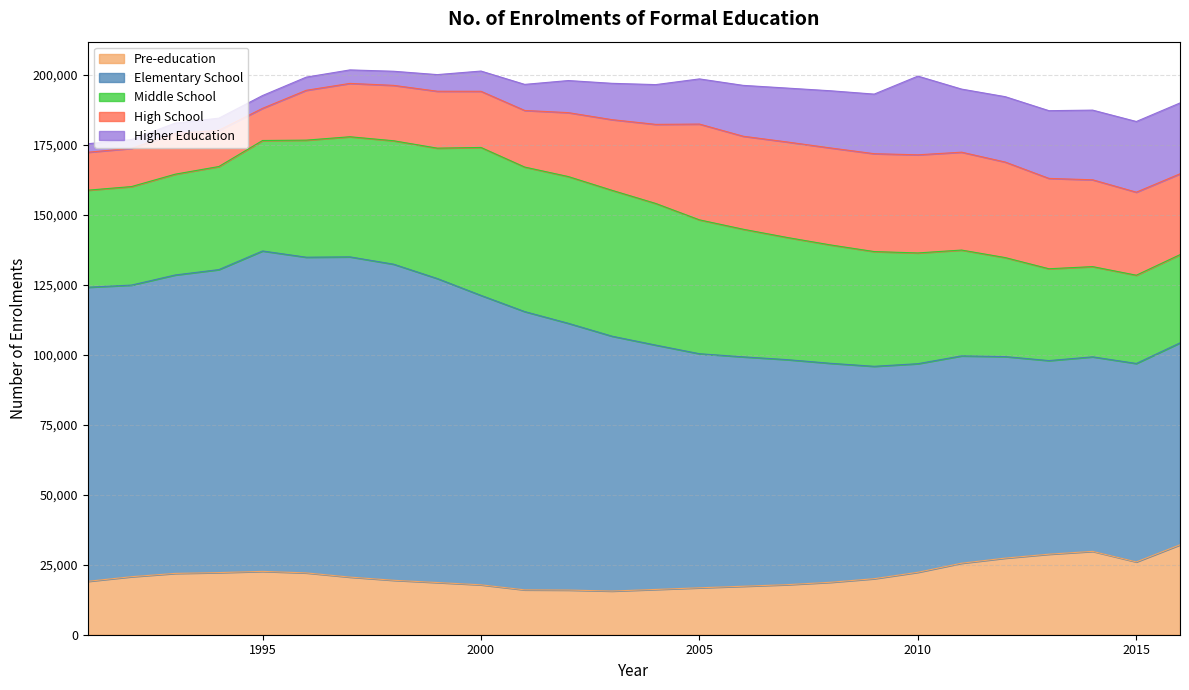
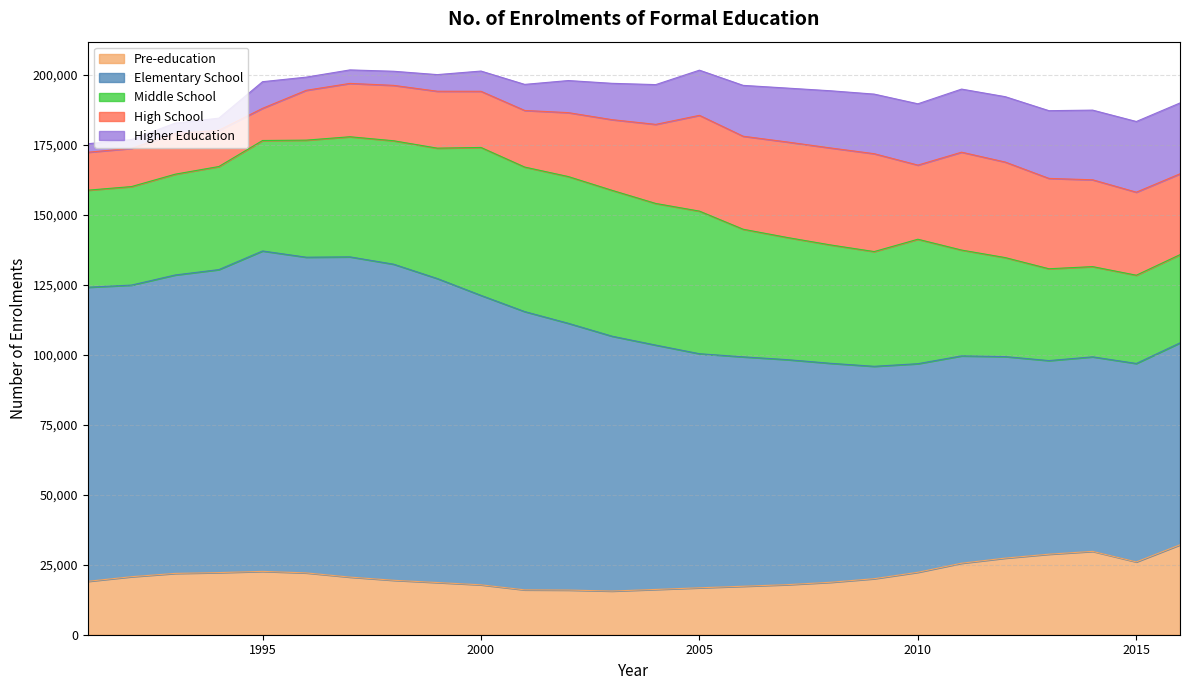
  {
    "Pre-education": {
      "1995": "23,000",
      "2000": "18,000",
      "2005": "17,000",
      "2010": "22,000",
      "2015": "26,000"
    },
    "Elementary School": {
      "1995": "114,000",
      "2000": "103,000",
      "2005": "84,000",
      "2010": "74,000",
      "2015": "71,000"
    },
    "Middle School": {
      "1995": "39,000",
      "2000": "53,000",
-     "2005": "48,000",
-     "2010": "40,000",
+     "2005": "51,000",
+     "2010": "44,000",
      "2015": "32,000"
    },
    "High School": {
      "1995": "11,000",
      "2000": "20,000",
      "2005": "34,000",
-     "2010": "35,000",
+     "2010": "26,000",
      "2015": "30,000"
    },
    "Higher Education": {
-     "1995": "5,000",
+     "1995": "10,000",
      "2000": "7,000",
      "2005": "16,000",
-     "2010": "28,000",
+     "2010": "22,000",
      "2015": "25,000"
    }
  }
